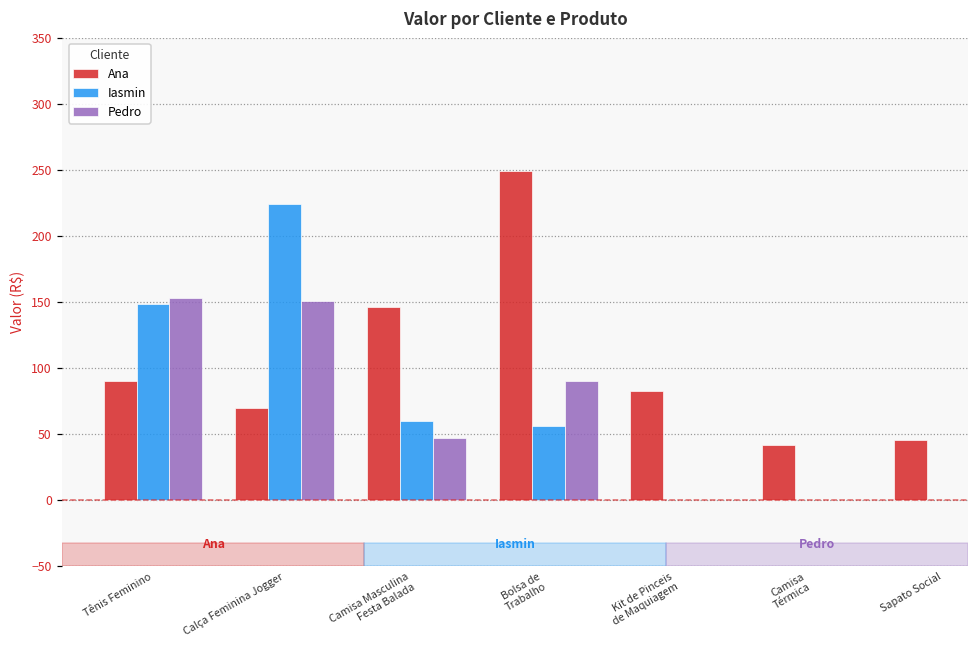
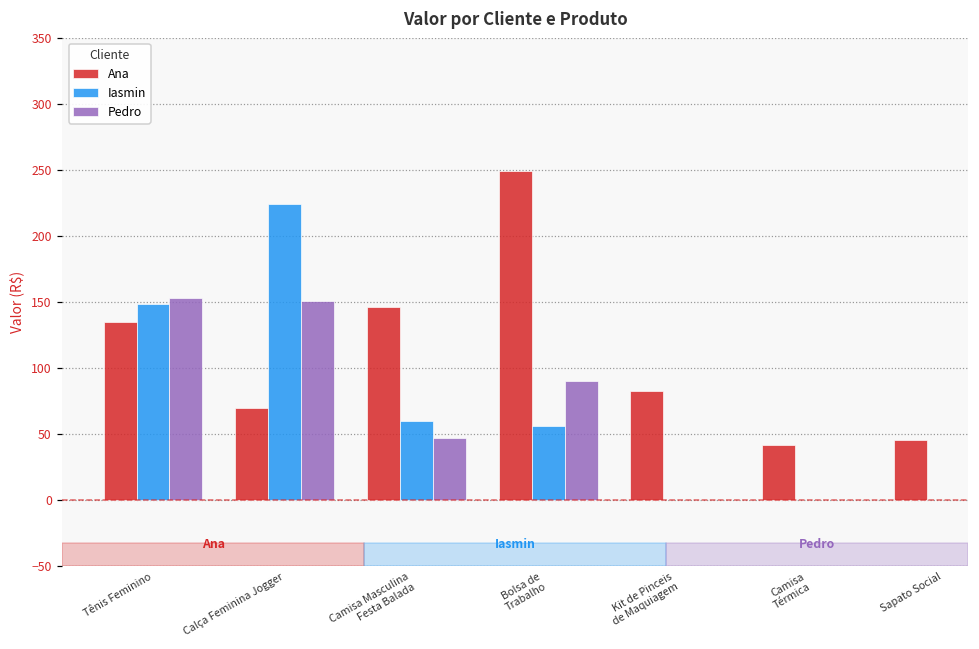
  {
    "Ana": {
-     "Tênis Feminino": 90,
+     "Tênis Feminino": 135,
      "Calça Feminina Jogger": 70,
      "Camisa Masculina Festa Balada": 146,
      "Bolsa de Trabalho": 249,
      "Kit de Pinceis de Maquiagem": 83,
      "Camisa Térmica": 42,
      "Sapato Social": 46
    },
    "Iasmin": {
      "Tênis Feminino": 149,
      "Calça Feminina Jogger": 224,
      "Camisa Masculina Festa Balada": 60,
      "Bolsa de Trabalho": 56
    }
  }
